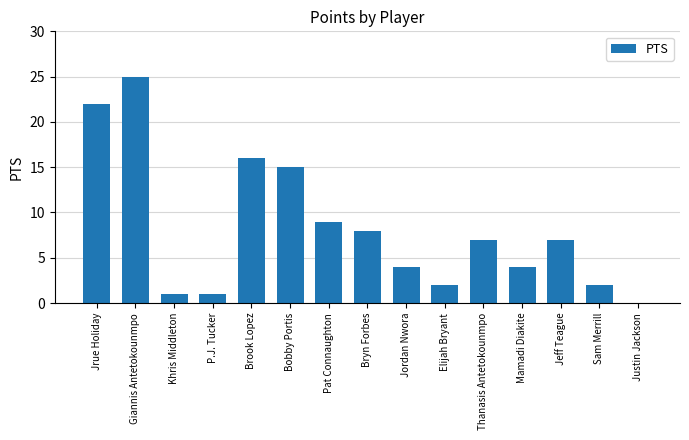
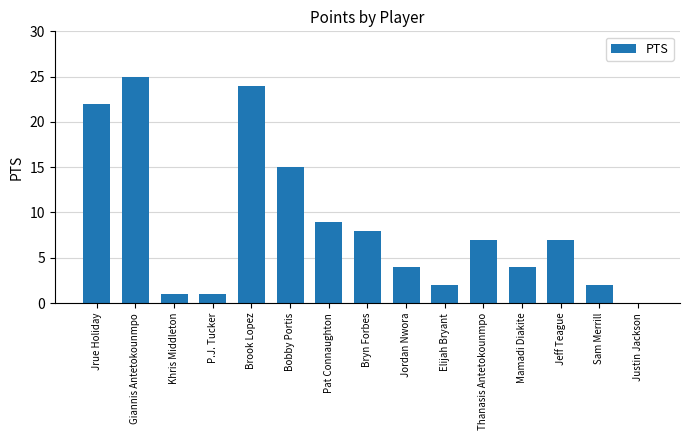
  {
    "Jrue Holiday": 22,
    "Giannis Antetokounmpo": 25,
    "Khris Middleton": 1,
    "P.J. Tucker": 1,
-   "Brook Lopez": 16,
+   "Brook Lopez": 24,
    "Bobby Portis": 15,
    "Pat Connaughton": 9,
    "Bryn Forbes": 8,
    "Jordan Nwora": 4,
    "Elijah Bryant": 2,
    "Thanasis Antetokounmpo": 7,
    "Mamadi Diakite": 4,
    "Jeff Teague": 7,
    "Sam Merrill": 2,
    "Justin Jackson": 0
  }
